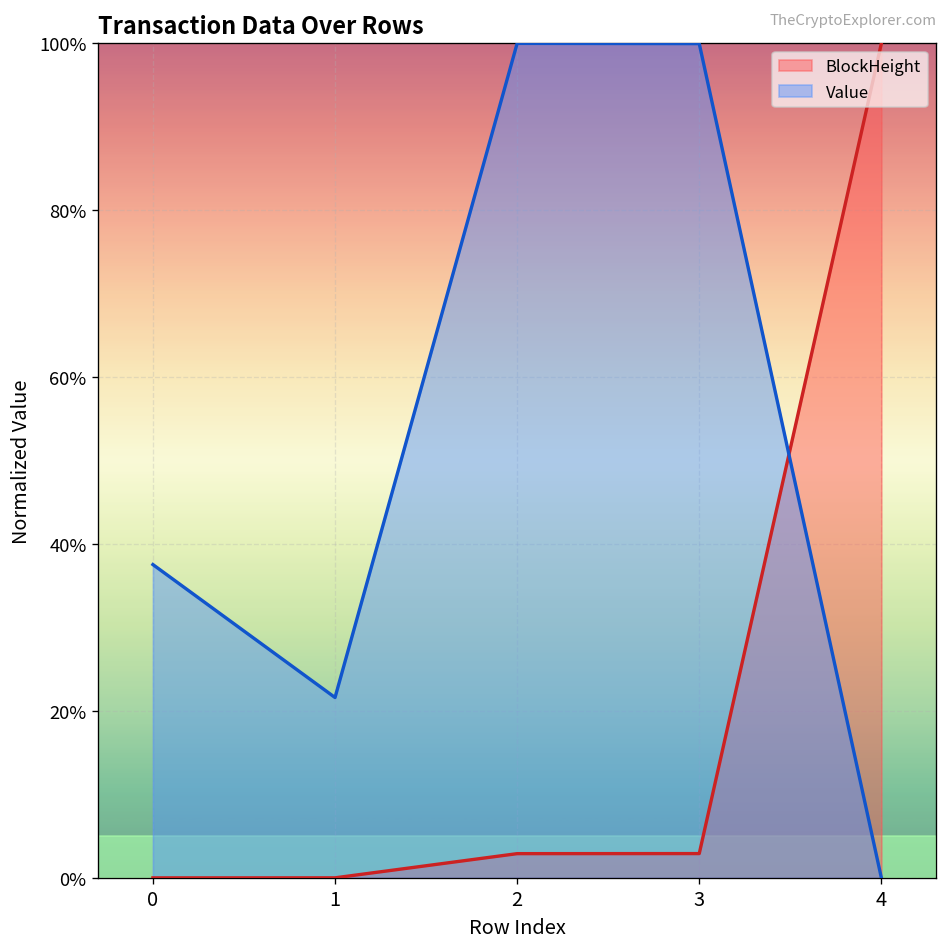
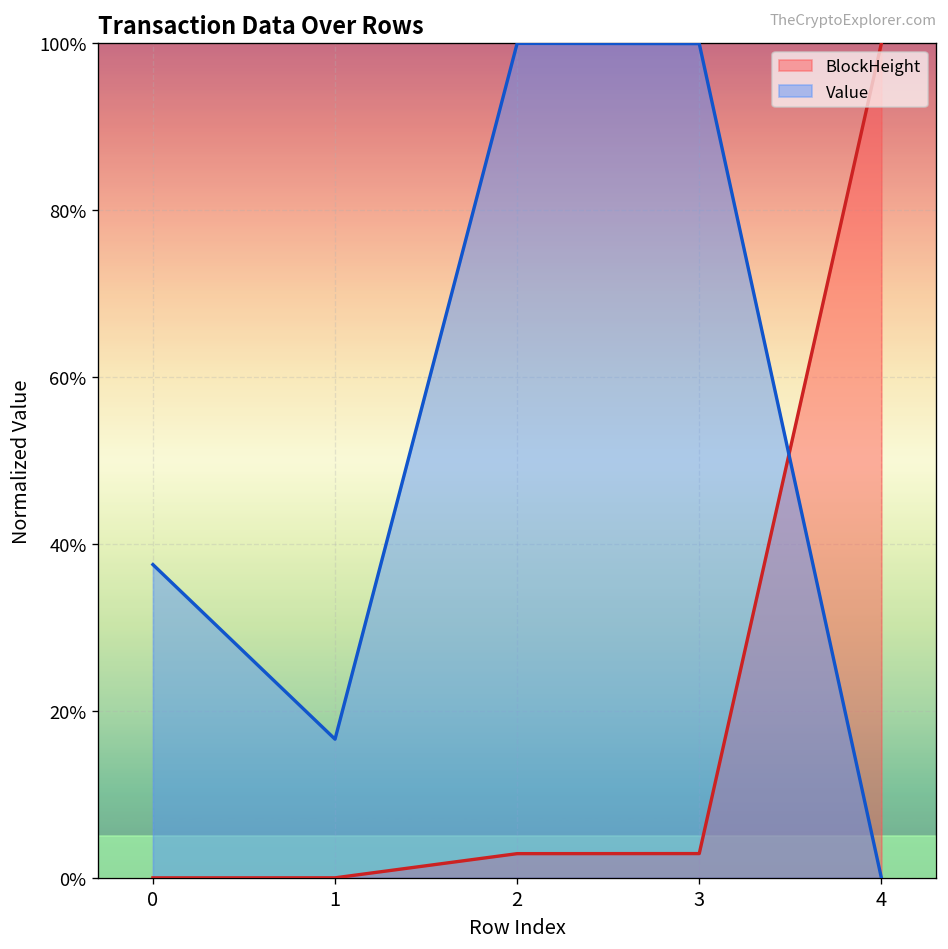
  {
    "BlockHeight": {
      "4": "100%"
    },
    "Value": {
      "0": "38%",
-     "1": "22%",
+     "1": "17%",
      "2": "100%",
      "3": "100%"
    }
  }
